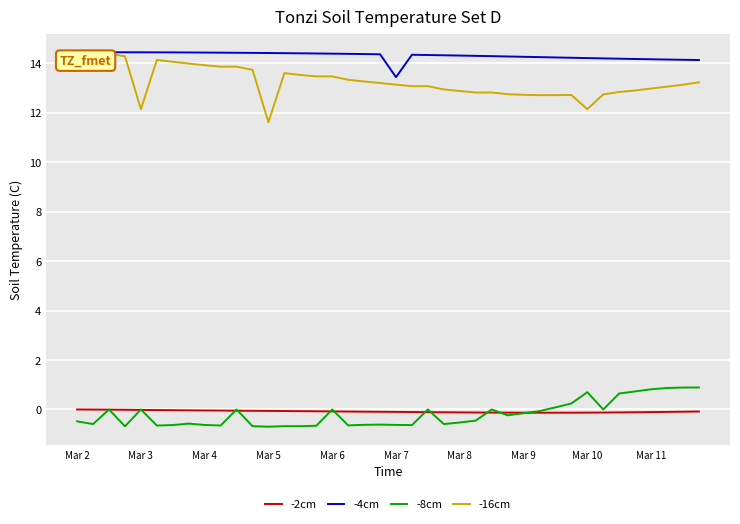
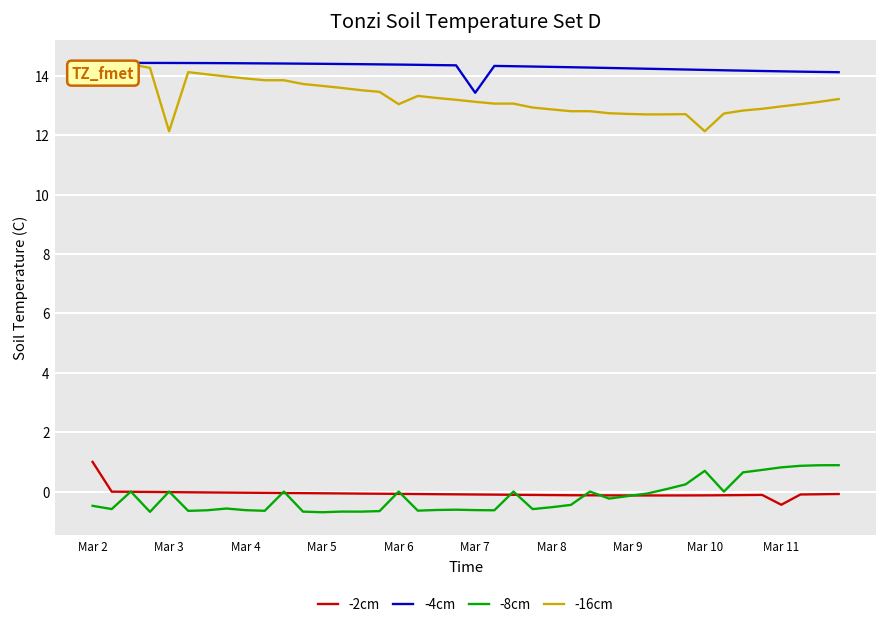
  {
    "-2cm": {
-     "Mar 2": 0,
+     "Mar 2": 1,
      "Mar 4": 0.0,
      "Mar 5": -0.1,
      "Mar 7": -0.1,
      "Mar 8": -0.1,
      "Mar 10": -0.1,
-     "Mar 11": -0.1
+     "Mar 11": -0.4
    },
    "-4cm": {
      "Mar 3": 14.4,
      "Mar 4": 14.4,
      "Mar 5": 14.4,
      "Mar 6": 14.4,
      "Mar 7": 13.4,
      "Mar 8": 14.3,
      "Mar 9": 14.3,
      "Mar 10": 14.2,
      "Mar 11": 14.2
    },
    "-8cm": {
      "Mar 2": -0.5,
      "Mar 4": -0.6,
      "Mar 5": -0.7,
      "Mar 7": -0.6,
      "Mar 8": -0.5,
      "Mar 10": 0.7,
      "Mar 11": 0.8
    },
    "-16cm": {
      "Mar 3": 12.1,
      "Mar 4": 13.9,
-     "Mar 5": 11.6,
-     "Mar 6": 13.5,
+     "Mar 5": 13.7,
+     "Mar 6": 13.1,
      "Mar 7": 13.1,
      "Mar 8": 12.9,
      "Mar 9": 12.7,
      "Mar 10": 12.1,
      "Mar 11": 13.0
    }
  }
